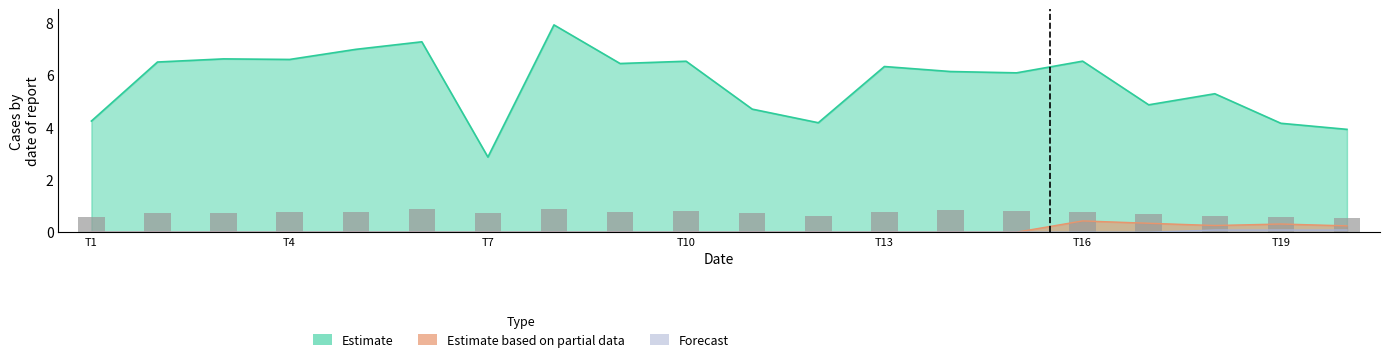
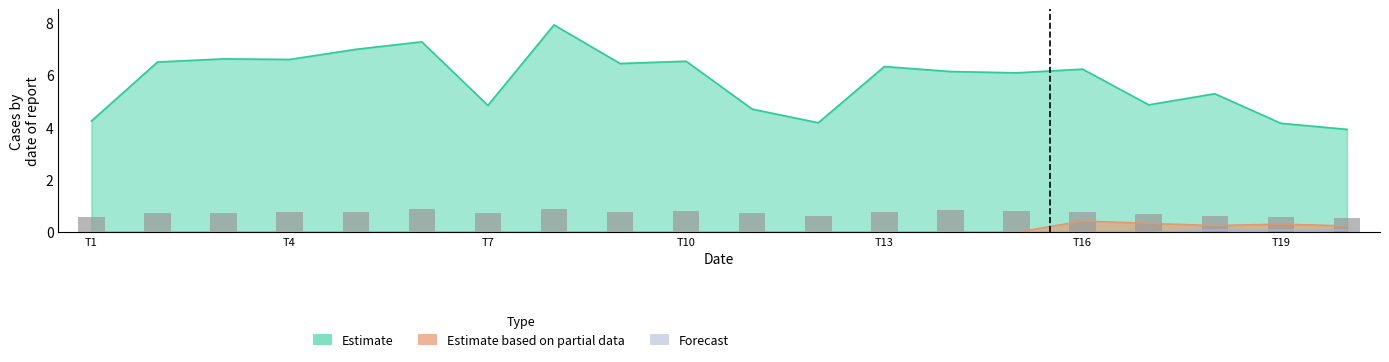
  {
    "Estimate": {
      "T1": 4.2,
      "T4": 6.6,
-     "T7": 2.9,
+     "T7": 4.8,
      "T10": 6.5,
      "T13": 6.3,
-     "T16": 6.5,
+     "T16": 6.2,
      "T19": 4.2
    },
    "Estimate based on partial data": {
      "T16": 0.4,
      "T19": 0.3
    },
    "Forecast": {
      "T16": 0.0,
      "T19": 0.1
    }
  }
